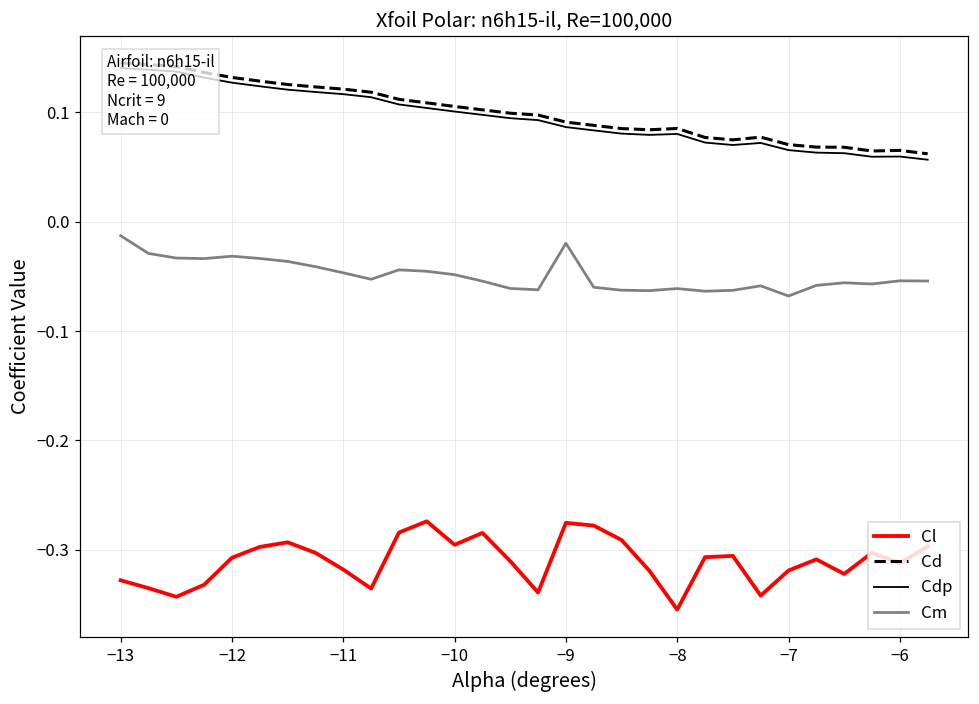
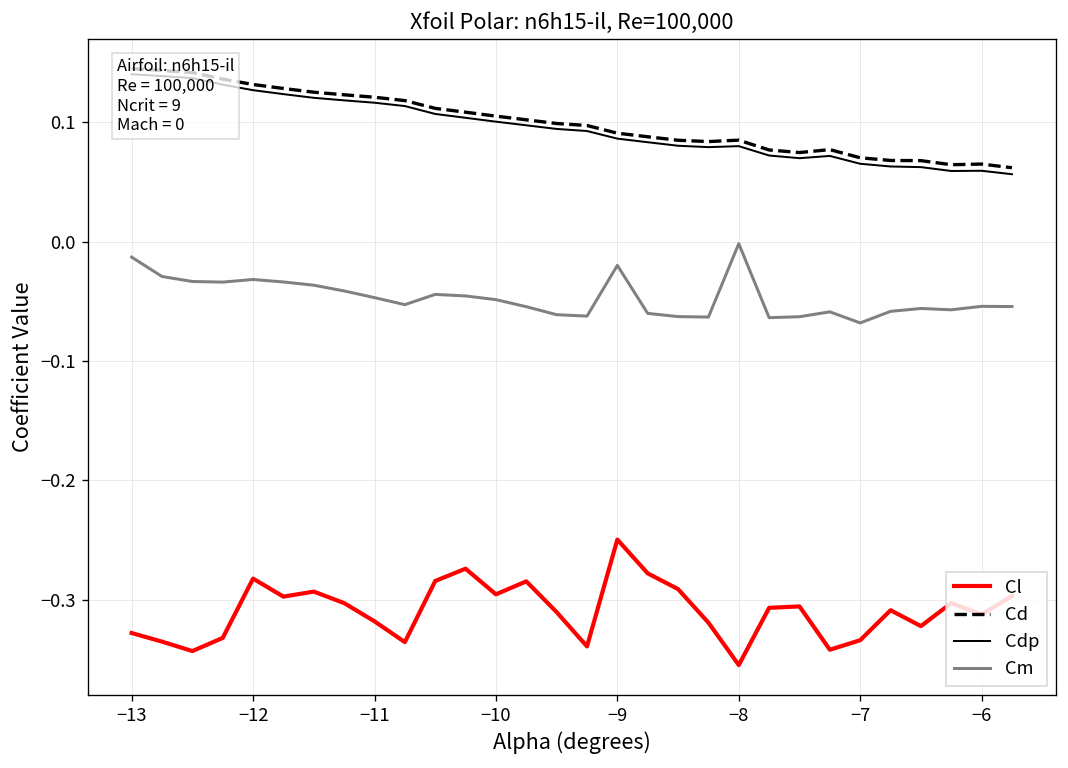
  {
    "Cl": {
      "−13": -0.33,
-     "−12": -0.31,
+     "−12": -0.28,
      "−11": -0.32,
      "−10": -0.30,
-     "−9": -0.28,
+     "−9": -0.25,
      "−8": -0.35,
-     "−7": -0.32
+     "−7": -0.33
    },
    "Cm": {
      "−13": -0.01,
      "−12": -0.03,
      "−11": -0.05,
      "−10": -0.05,
      "−9": -0.02,
-     "−8": -0.06,
+     "−8": 0.00,
      "−7": -0.07,
      "−6": -0.05
    }
  }
